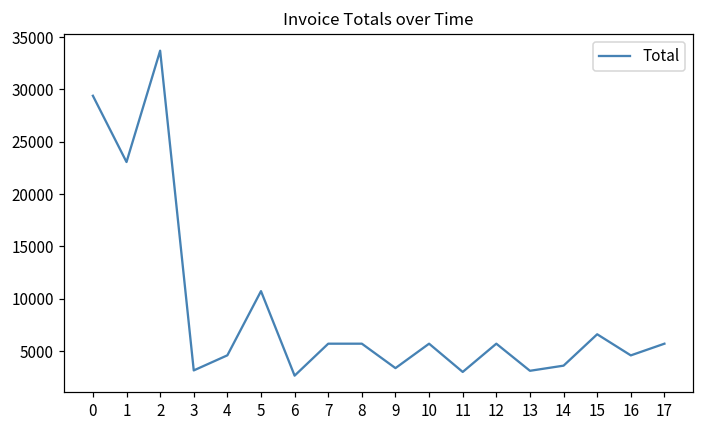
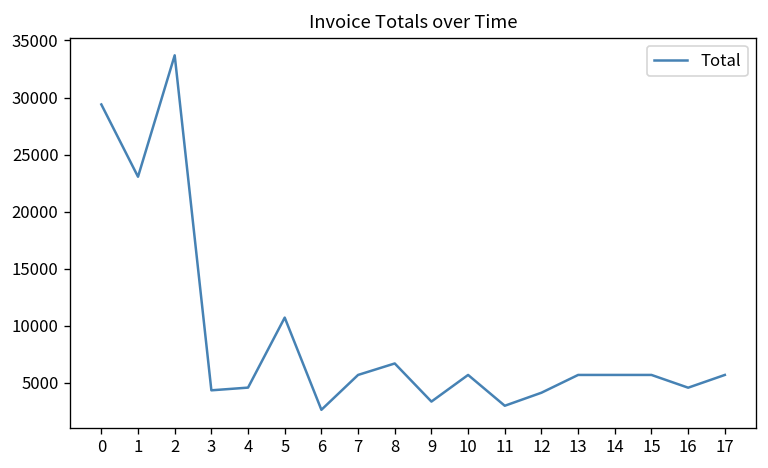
  {
    "0": 29000,
    "1": 23000,
    "2": 34000,
-   "3": 3000,
+   "3": 4000,
    "4": 5000,
    "5": 11000,
    "6": 3000,
    "7": 6000,
-   "8": 6000,
+   "8": 7000,
    "9": 3000,
    "10": 6000,
    "11": 3000,
-   "12": 6000,
-   "13": 3000,
-   "14": 4000,
-   "15": 7000,
+   "12": 4000,
+   "13": 6000,
+   "14": 6000,
+   "15": 6000,
    "16": 5000,
    "17": 6000
  }
